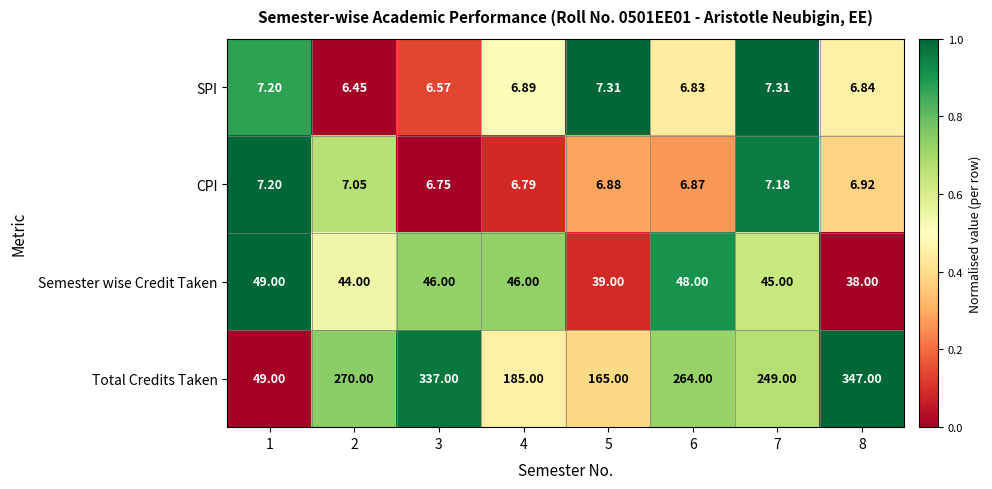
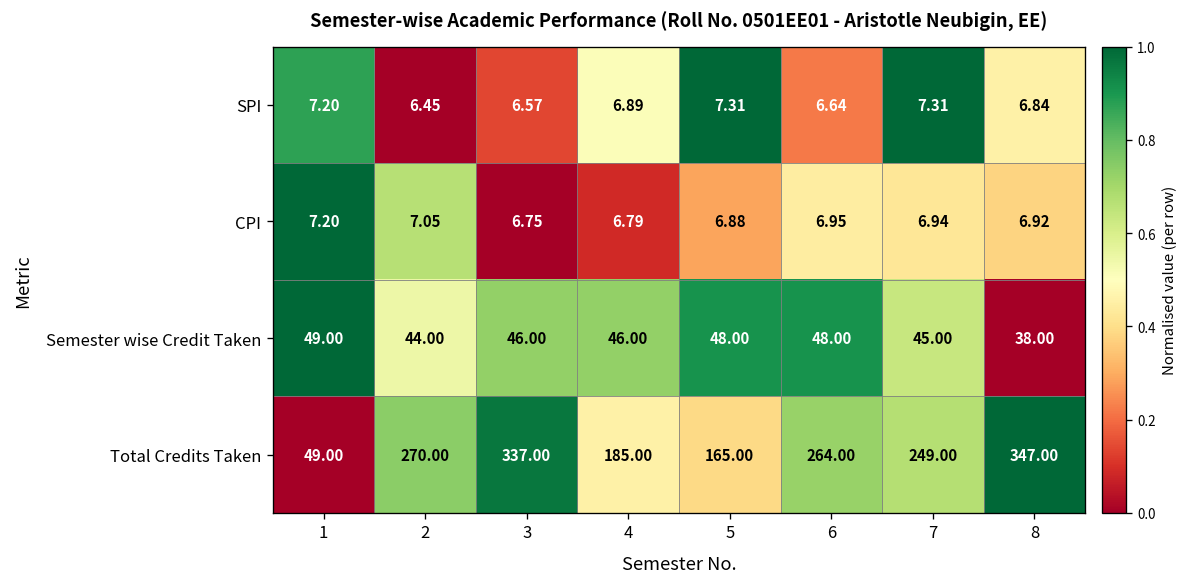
  {
    "SPI": {
      "1": 7.20,
      "2": 6.45,
      "3": 6.57,
      "4": 6.89,
      "5": 7.31,
-     "6": 6.83,
+     "6": 6.64,
      "7": 7.31,
      "8": 6.84
    },
    "CPI": {
      "1": 7.20,
      "2": 7.05,
      "3": 6.75,
      "4": 6.79,
      "5": 6.88,
-     "6": 6.87,
-     "7": 7.18,
+     "6": 6.95,
+     "7": 6.94,
      "8": 6.92
    },
    "Semester wise Credit Taken": {
      "1": 49.00,
      "2": 44.00,
      "3": 46.00,
      "4": 46.00,
-     "5": 39.00,
+     "5": 48.00,
      "6": 48.00,
      "7": 45.00,
      "8": 38.00
    },
    "Total Credits Taken": {
      "1": 49.00,
      "2": 270.00,
      "3": 337.00,
      "4": 185.00,
      "5": 165.00,
      "6": 264.00,
      "7": 249.00,
      "8": 347.00
    }
  }
